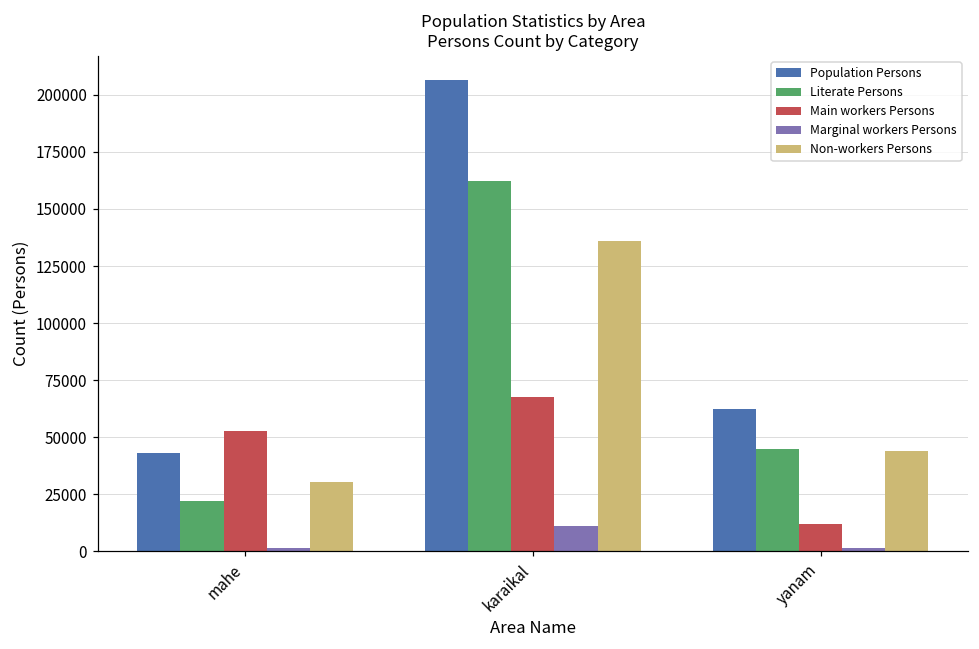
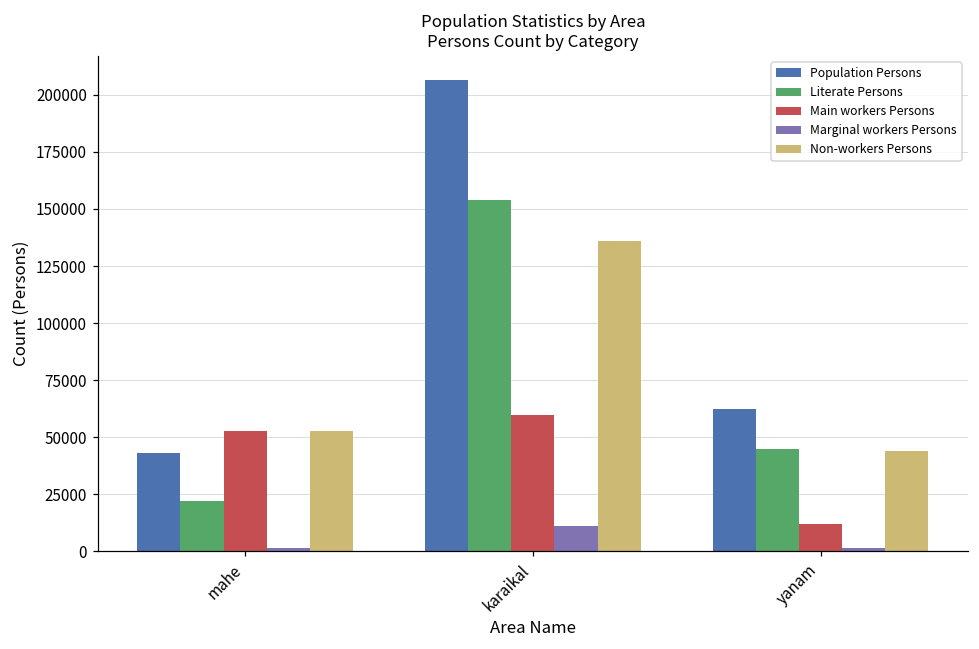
  {
    "Literate Persons": {
      "mahe": 22000,
-     "karaikal": 162000,
+     "karaikal": 154000,
      "yanam": 45000
    },
    "Main workers Persons": {
      "mahe": 53000,
-     "karaikal": 68000,
+     "karaikal": 60000,
      "yanam": 12000
    },
    "Non-workers Persons": {
-     "mahe": 31000,
+     "mahe": 53000,
      "karaikal": 136000,
      "yanam": 44000
    }
  }
